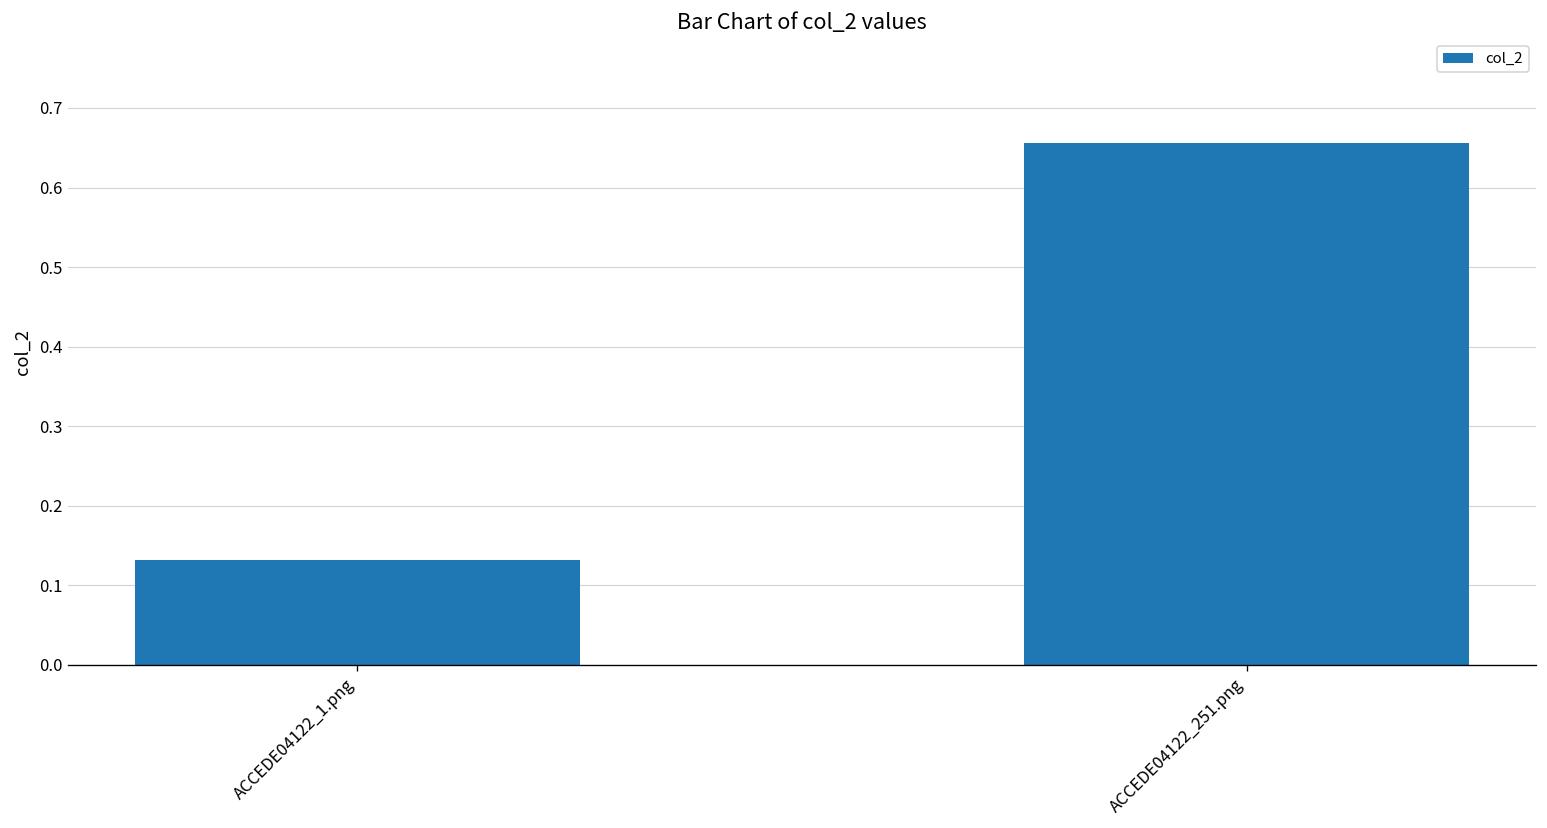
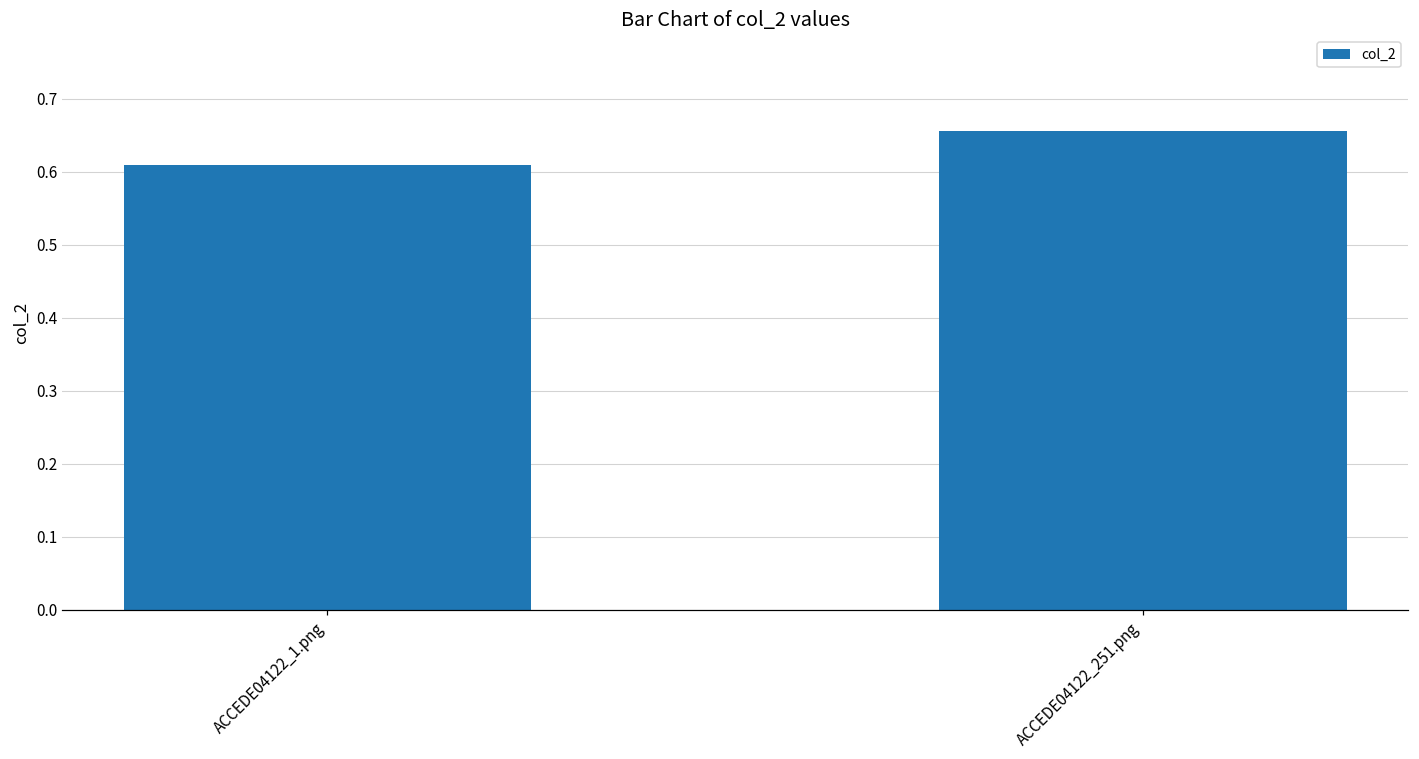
  {
-   "ACCEDE04122_1.png": 0.13,
+   "ACCEDE04122_1.png": 0.61,
    "ACCEDE04122_251.png": 0.66
  }
